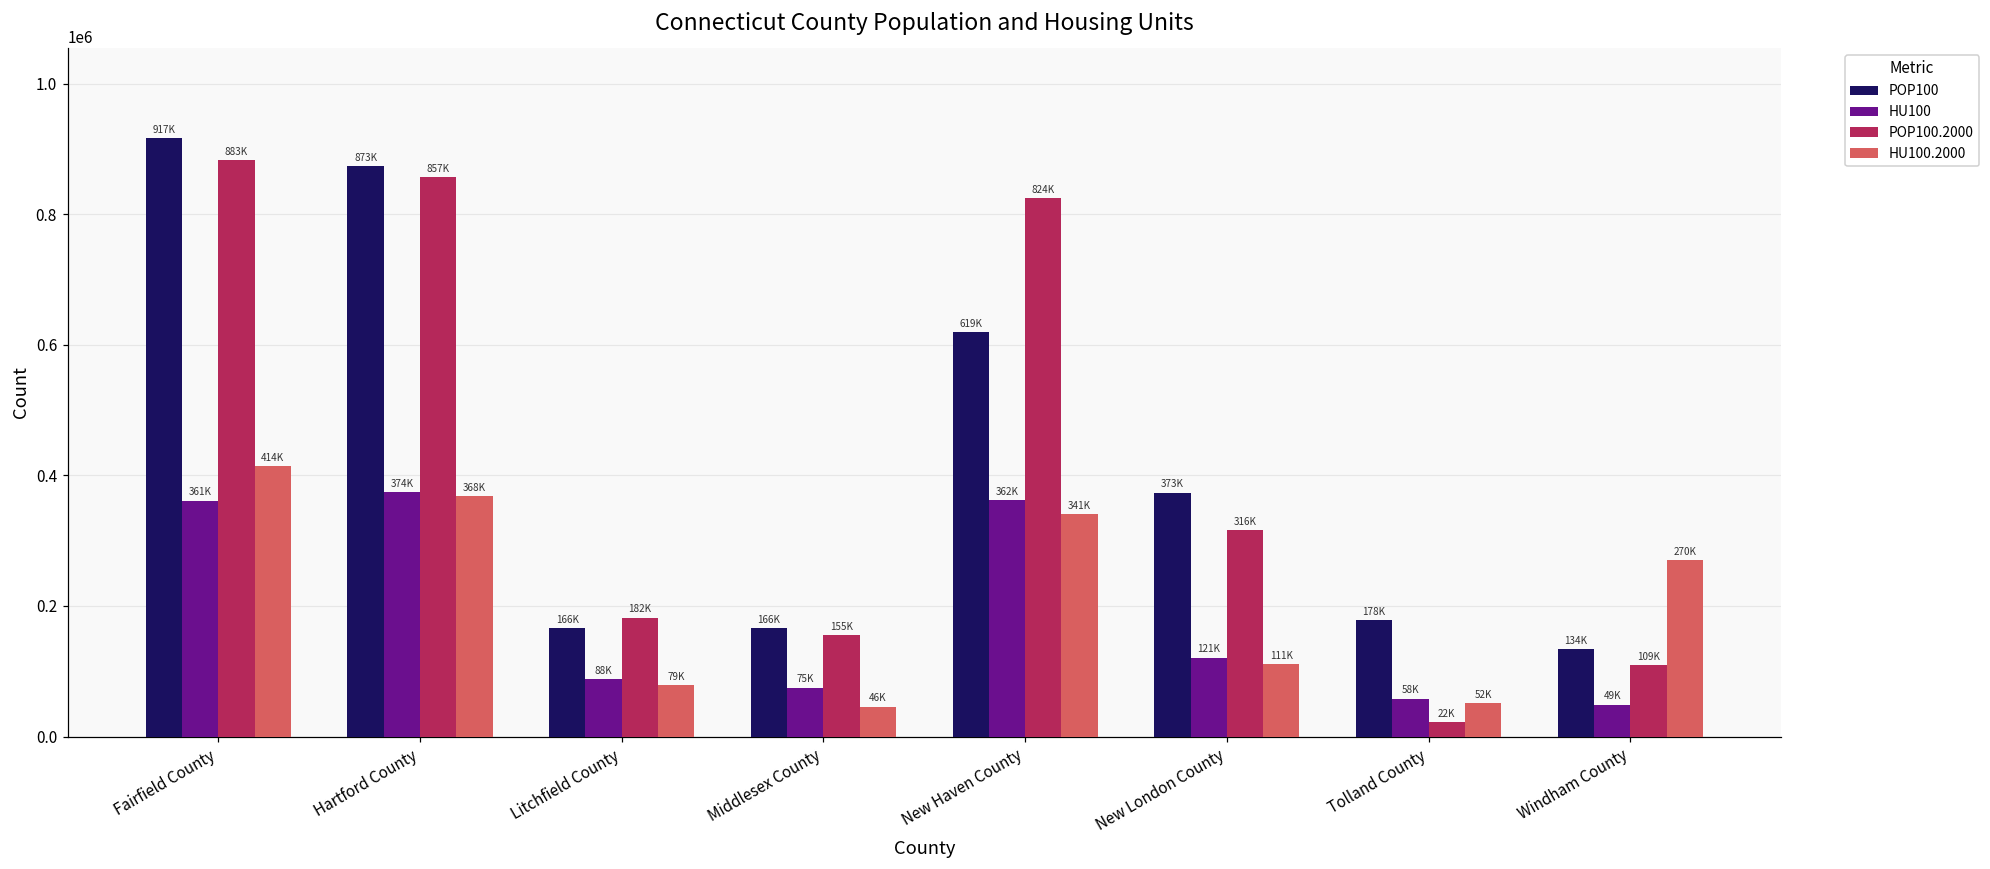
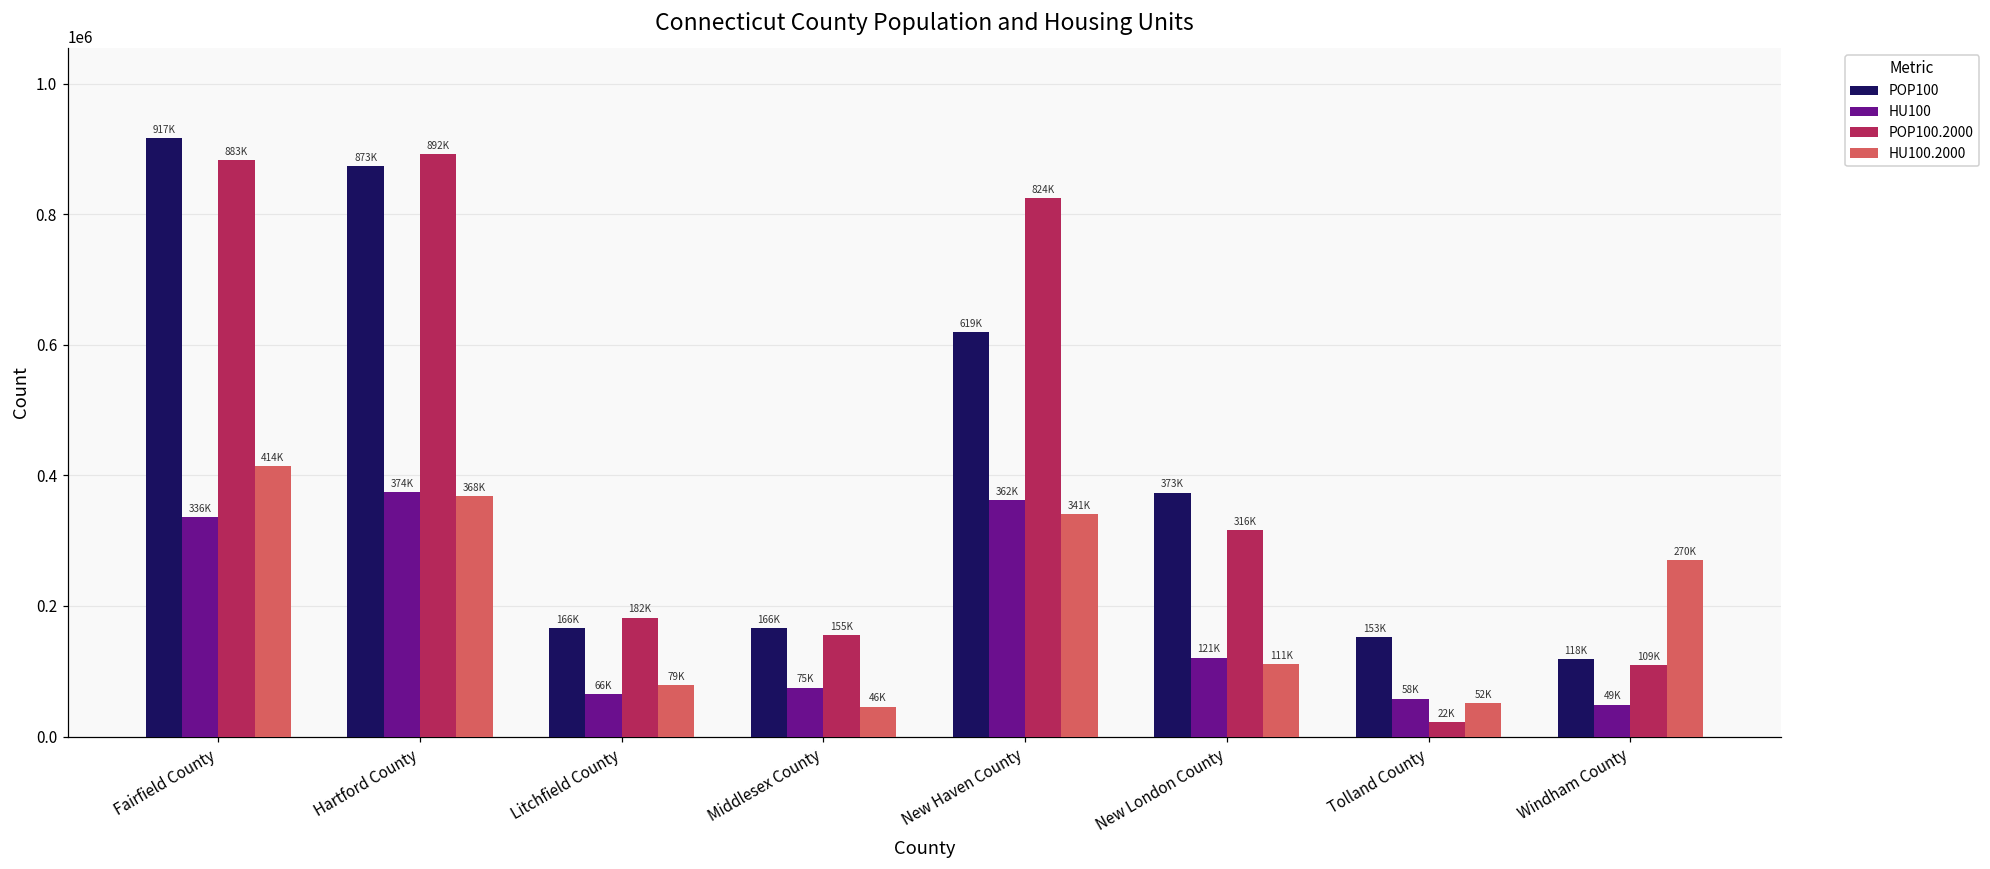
  {
    "POP100": {
      "Fairfield County": "917K",
      "Hartford County": "873K",
      "Litchfield County": "166K",
      "Middlesex County": "166K",
      "New Haven County": "619K",
      "New London County": "373K",
-     "Tolland County": "178K",
-     "Windham County": "134K"
+     "Tolland County": "153K",
+     "Windham County": "118K"
    },
    "HU100": {
-     "Fairfield County": "361K",
+     "Fairfield County": "336K",
      "Hartford County": "374K",
-     "Litchfield County": "88K",
+     "Litchfield County": "66K",
      "Middlesex County": "75K",
      "New Haven County": "362K",
      "New London County": "121K",
      "Tolland County": "58K",
      "Windham County": "49K"
    },
    "POP100.2000": {
      "Fairfield County": "883K",
-     "Hartford County": "857K",
+     "Hartford County": "892K",
      "Litchfield County": "182K",
      "Middlesex County": "155K",
      "New Haven County": "824K",
      "New London County": "316K",
      "Tolland County": "22K",
      "Windham County": "109K"
    },
    "HU100.2000": {
      "Fairfield County": "414K",
      "Hartford County": "368K",
      "Litchfield County": "79K",
      "Middlesex County": "46K",
      "New Haven County": "341K",
      "New London County": "111K",
      "Tolland County": "52K",
      "Windham County": "270K"
    }
  }
